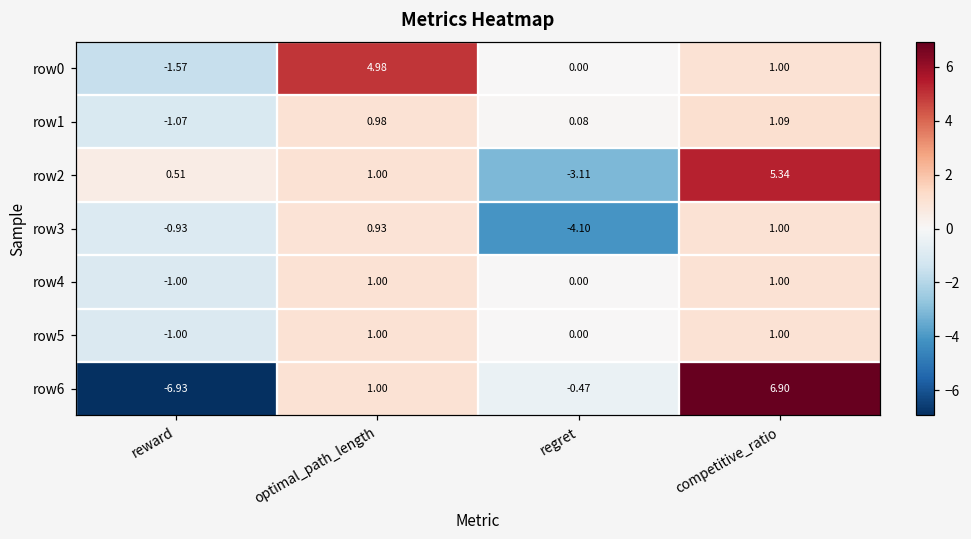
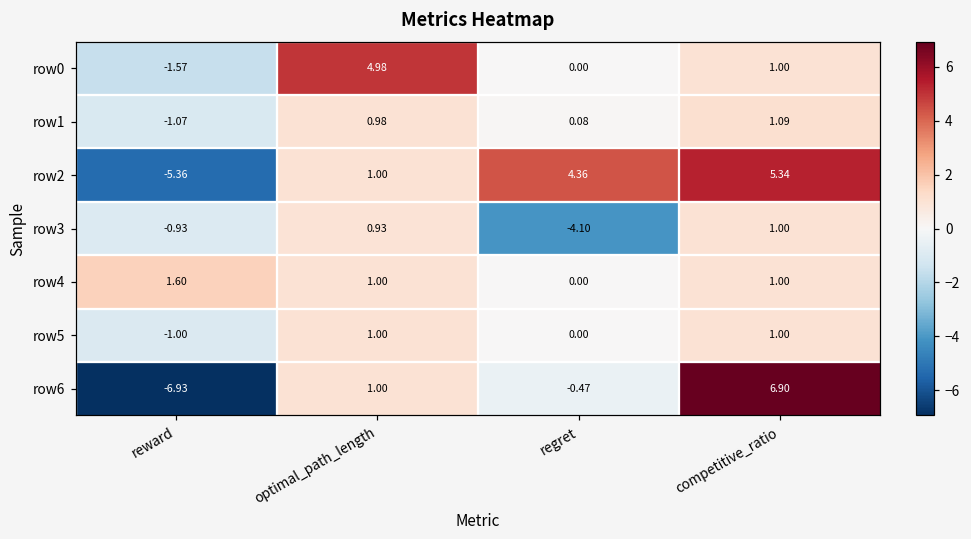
  {
    "row0": {
      "reward": -1.57,
      "optimal_path_length": 4.98,
      "regret": 0.00,
      "competitive_ratio": 1.00
    },
    "row1": {
      "reward": -1.07,
      "optimal_path_length": 0.98,
      "regret": 0.08,
      "competitive_ratio": 1.09
    },
    "row2": {
-     "reward": 0.51,
+     "reward": -5.36,
      "optimal_path_length": 1.00,
-     "regret": -3.11,
+     "regret": 4.36,
      "competitive_ratio": 5.34
    },
    "row3": {
      "reward": -0.93,
      "optimal_path_length": 0.93,
      "regret": -4.10,
      "competitive_ratio": 1.00
    },
    "row4": {
-     "reward": -1.00,
+     "reward": 1.60,
      "optimal_path_length": 1.00,
      "regret": 0.00,
      "competitive_ratio": 1.00
    },
    "row5": {
      "reward": -1.00,
      "optimal_path_length": 1.00,
      "regret": 0.00,
      "competitive_ratio": 1.00
    },
    "row6": {
      "reward": -6.93,
      "optimal_path_length": 1.00,
      "regret": -0.47,
      "competitive_ratio": 6.90
    }
  }
